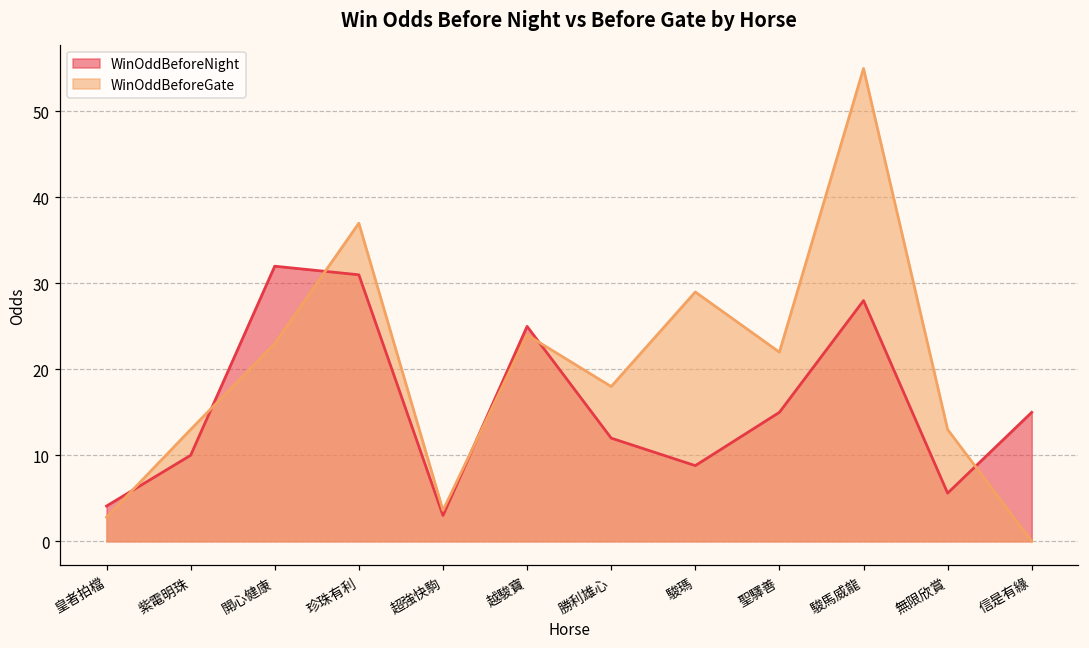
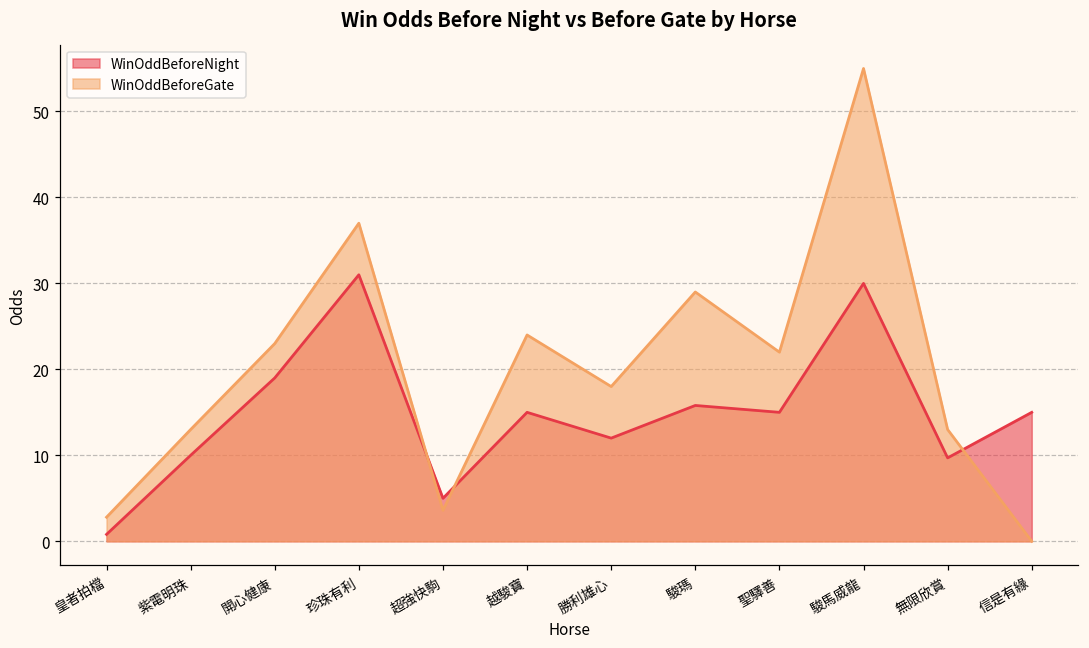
  {
    "WinOddBeforeNight": {
-     "皇者拍檔": 4,
+     "皇者拍檔": 1,
      "紫電明珠": 10,
-     "開心健康": 32,
+     "開心健康": 19,
      "珍珠有利": 31,
-     "超強快駒": 3,
-     "越駿寶": 25,
+     "超強快駒": 5,
+     "越駿寶": 15,
      "勝利雄心": 12,
-     "駿瑪": 9,
+     "駿瑪": 16,
      "聖驛善": 15,
-     "駿馬威龍": 28,
-     "無限欣賞": 6,
+     "駿馬威龍": 30,
+     "無限欣賞": 10,
      "信是有緣": 15
    },
    "WinOddBeforeGate": {
      "皇者拍檔": 3,
      "紫電明珠": 13,
      "開心健康": 23,
      "珍珠有利": 37,
      "超強快駒": 4,
      "越駿寶": 24,
      "勝利雄心": 18,
      "駿瑪": 29,
      "聖驛善": 22,
      "駿馬威龍": 55,
      "無限欣賞": 13,
      "信是有緣": 0
    }
  }
